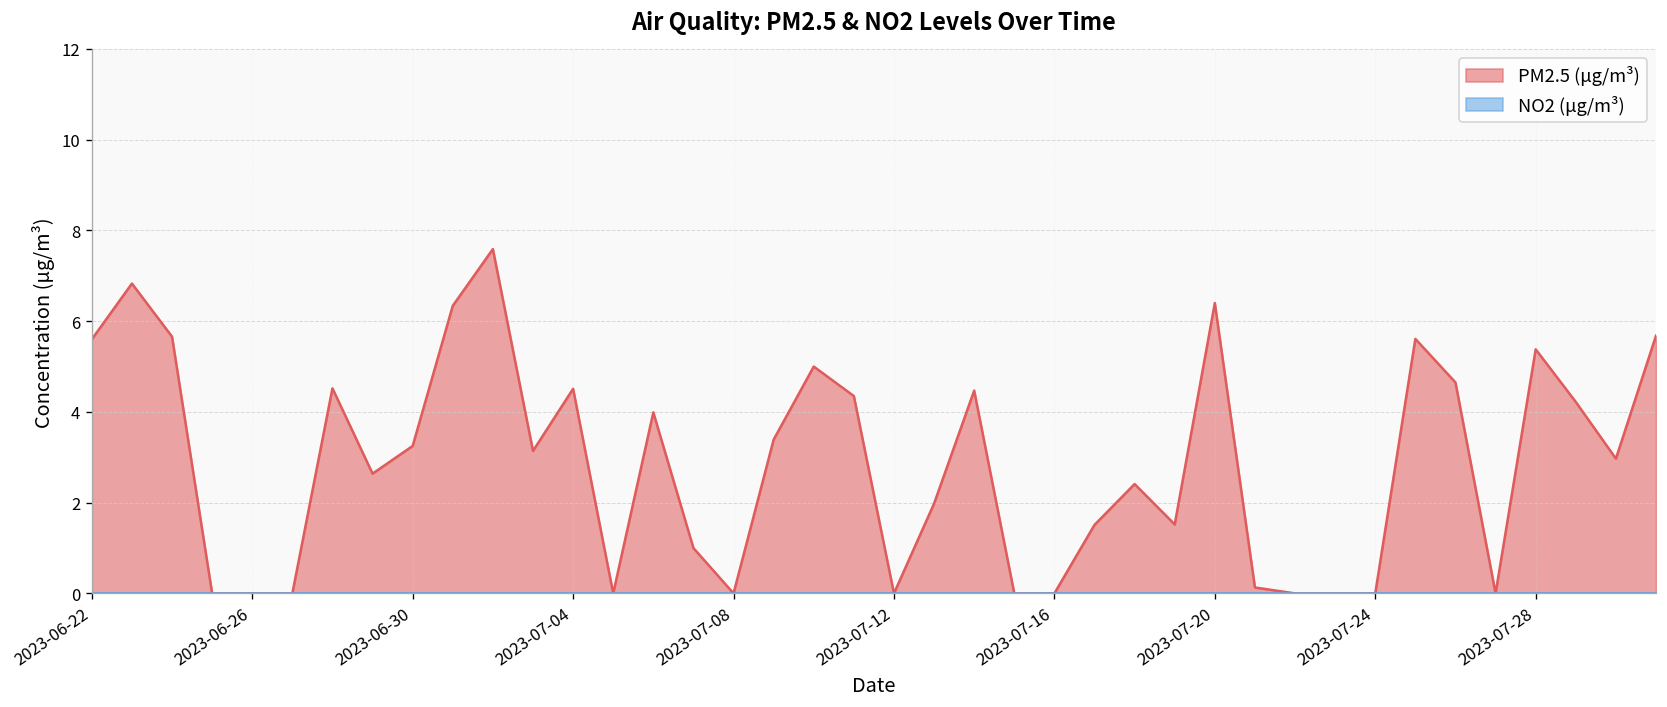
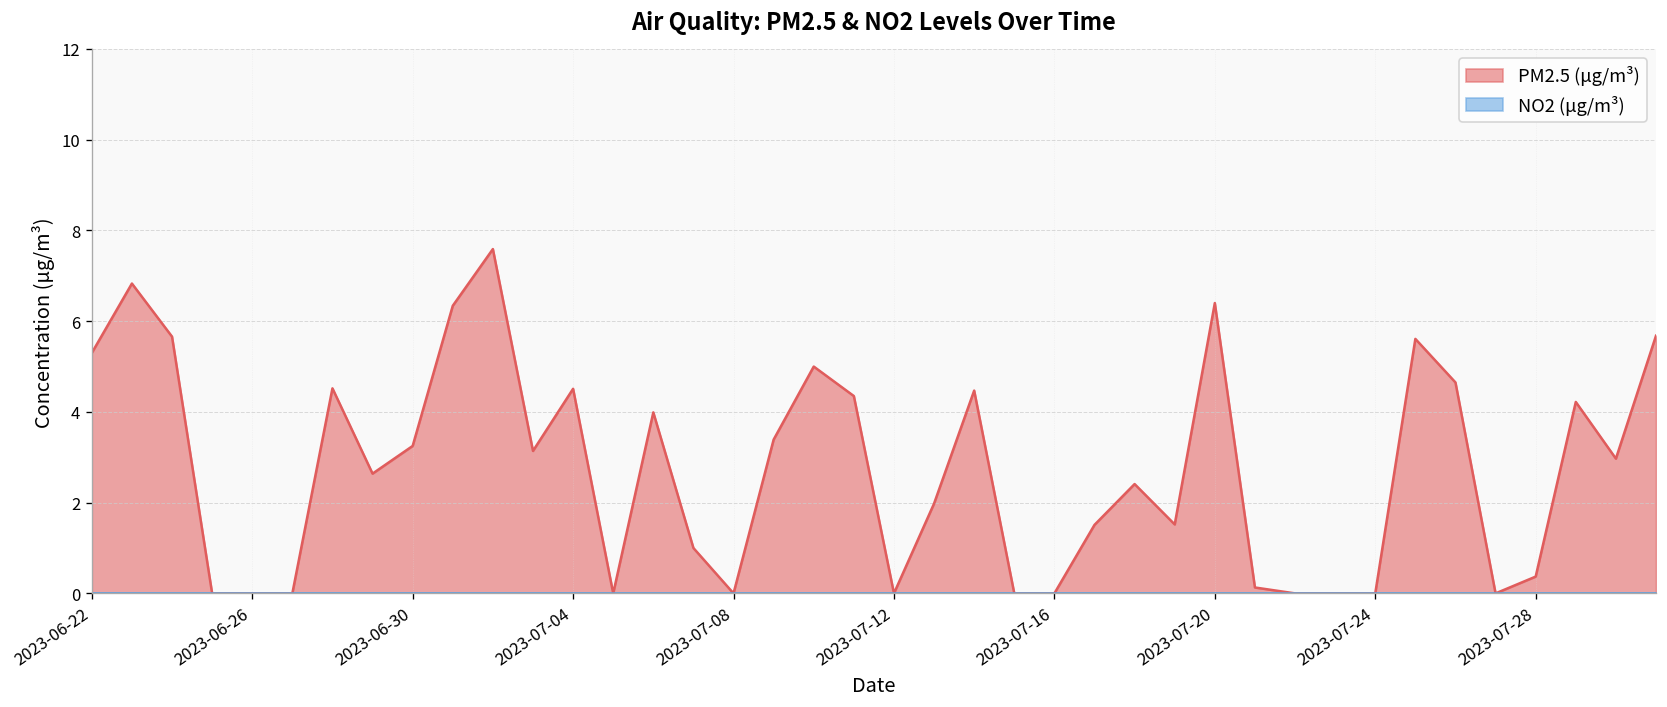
  {
    "PM2.5 (μg/m³)": {
-     "2023-06-22": 5.6,
+     "2023-06-22": 5.3,
      "2023-06-30": 3.3,
      "2023-07-04": 4.5,
      "2023-07-20": 6.4,
-     "2023-07-28": 5.4
+     "2023-07-28": 0.4
    },
    "NO2 (μg/m³)": {
      "2023-06-22": 0.0,
      "2023-06-30": 0.0,
      "2023-07-04": 0.0,
      "2023-07-20": 0.0,
      "2023-07-28": 0.0
    }
  }
